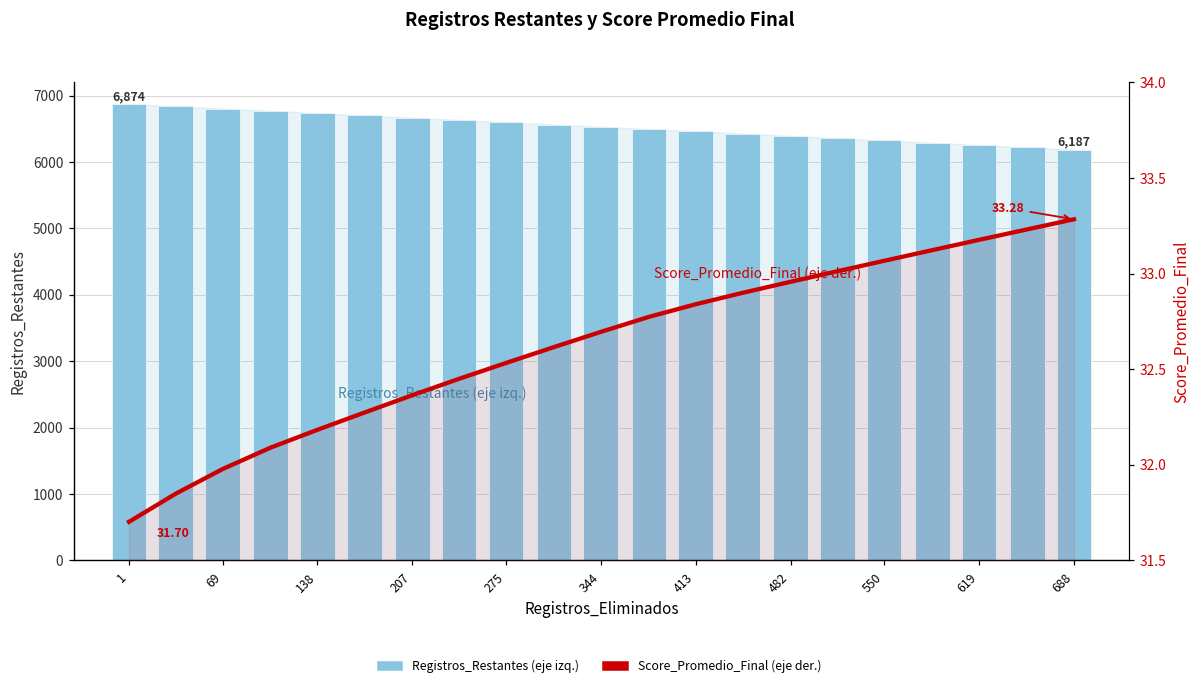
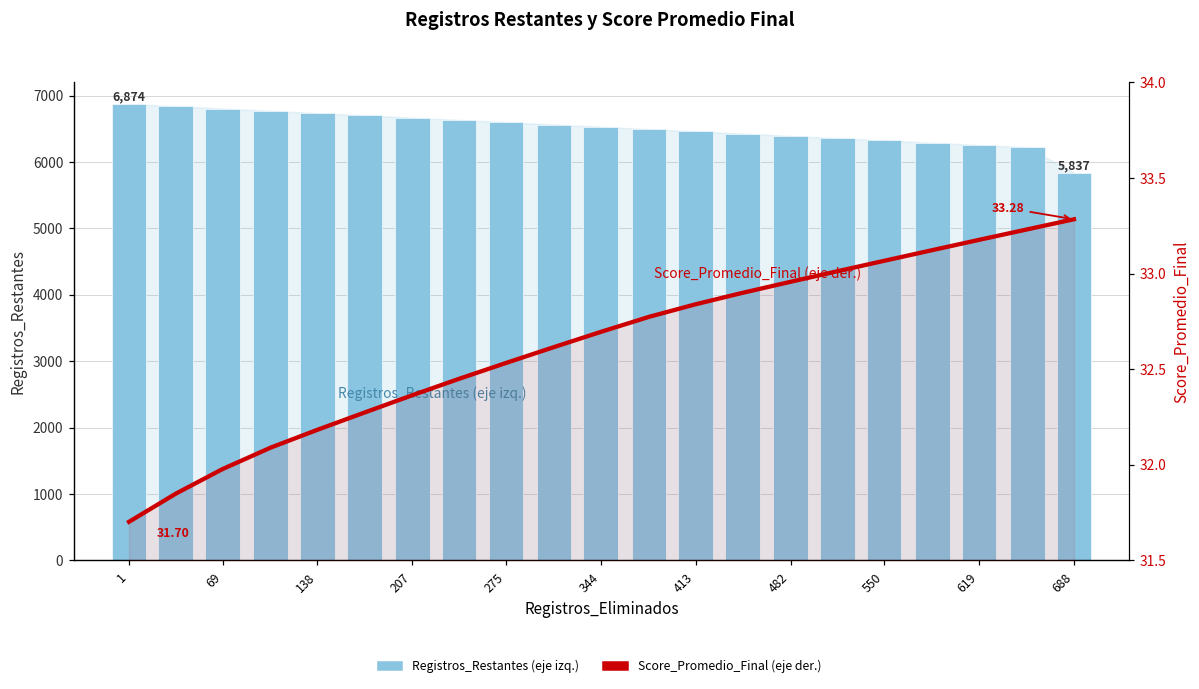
  {
    "Registros_Restantes (eje izq.)": {
      "1": "6,874",
-     "688": "6,187"
+     "688": "5,837"
    },
    "Score_Promedio_Final (eje der.)": {
      "688": "33.28"
    }
  }
